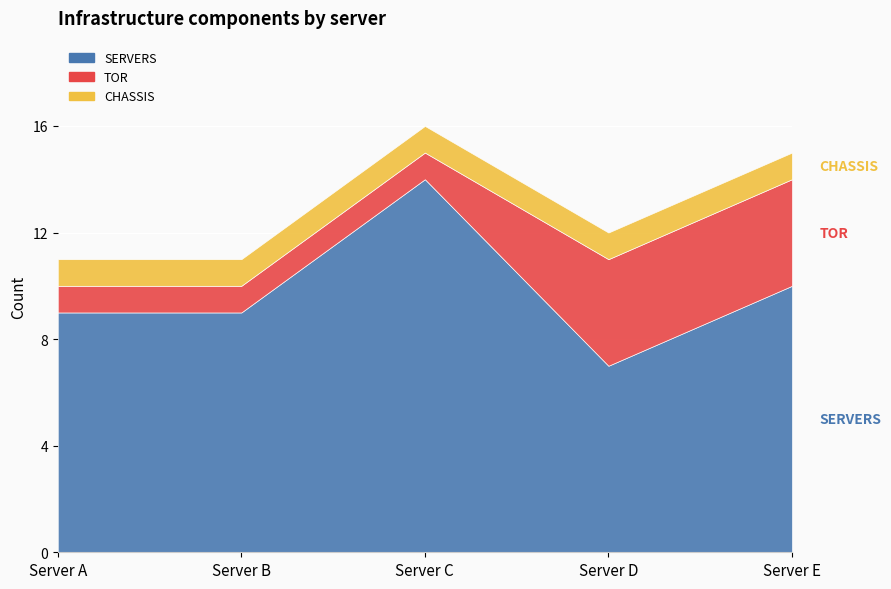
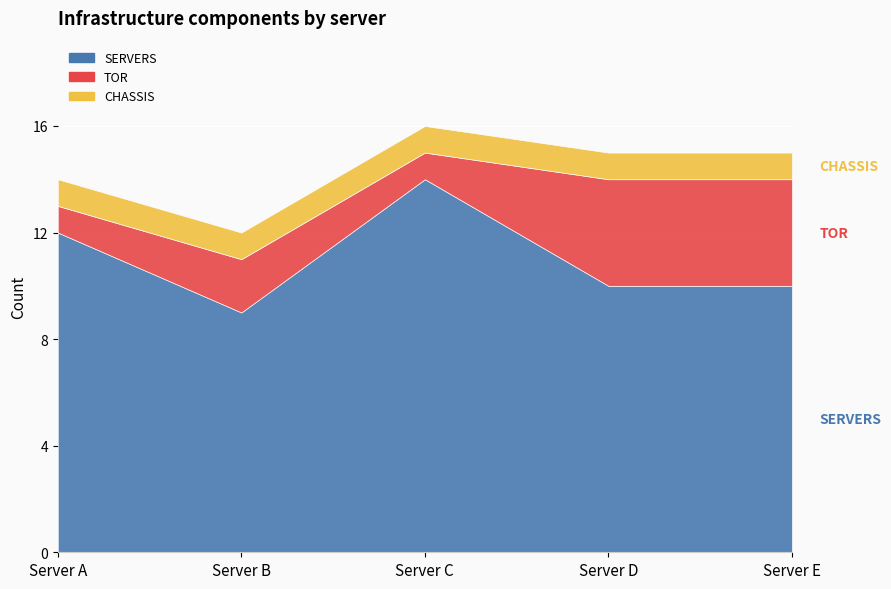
  {
    "SERVERS": {
-     "Server A": 9,
+     "Server A": 12,
      "Server B": 9,
      "Server C": 14,
-     "Server D": 7,
+     "Server D": 10,
      "Server E": 10
    },
    "TOR": {
      "Server A": 1,
-     "Server B": 1,
+     "Server B": 2,
      "Server C": 1,
      "Server D": 4,
      "Server E": 4
    },
    "CHASSIS": {
      "Server A": 1,
      "Server B": 1,
      "Server C": 1,
      "Server D": 1,
      "Server E": 1
    }
  }
